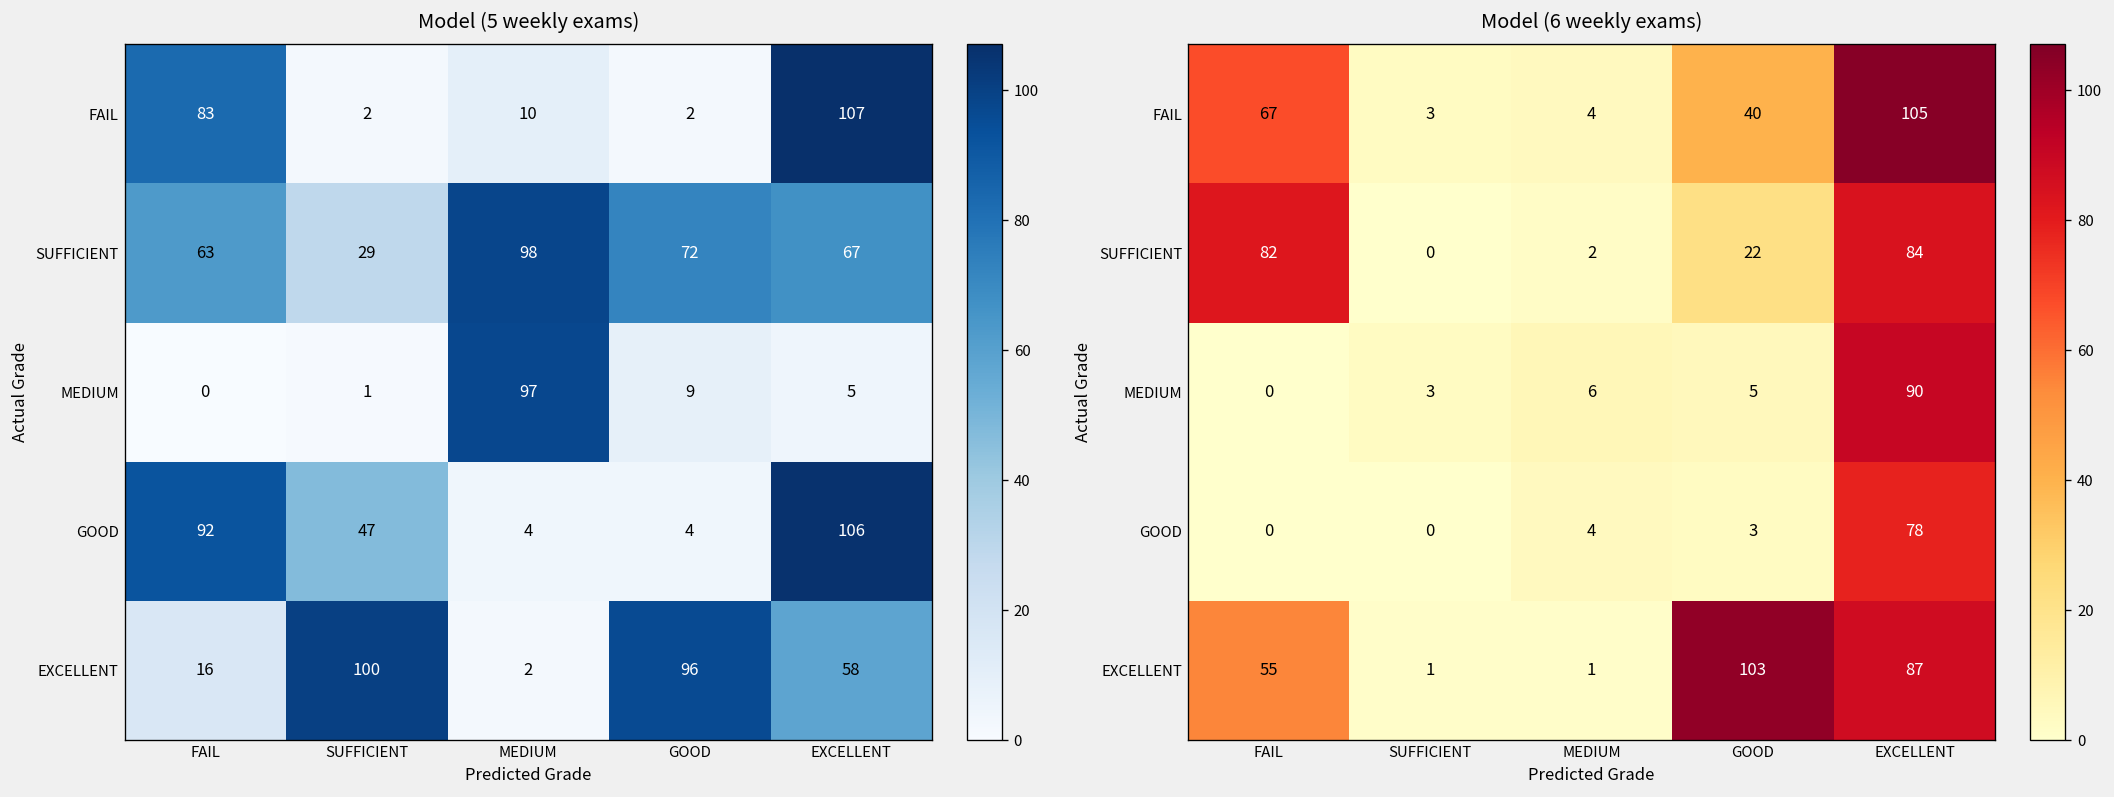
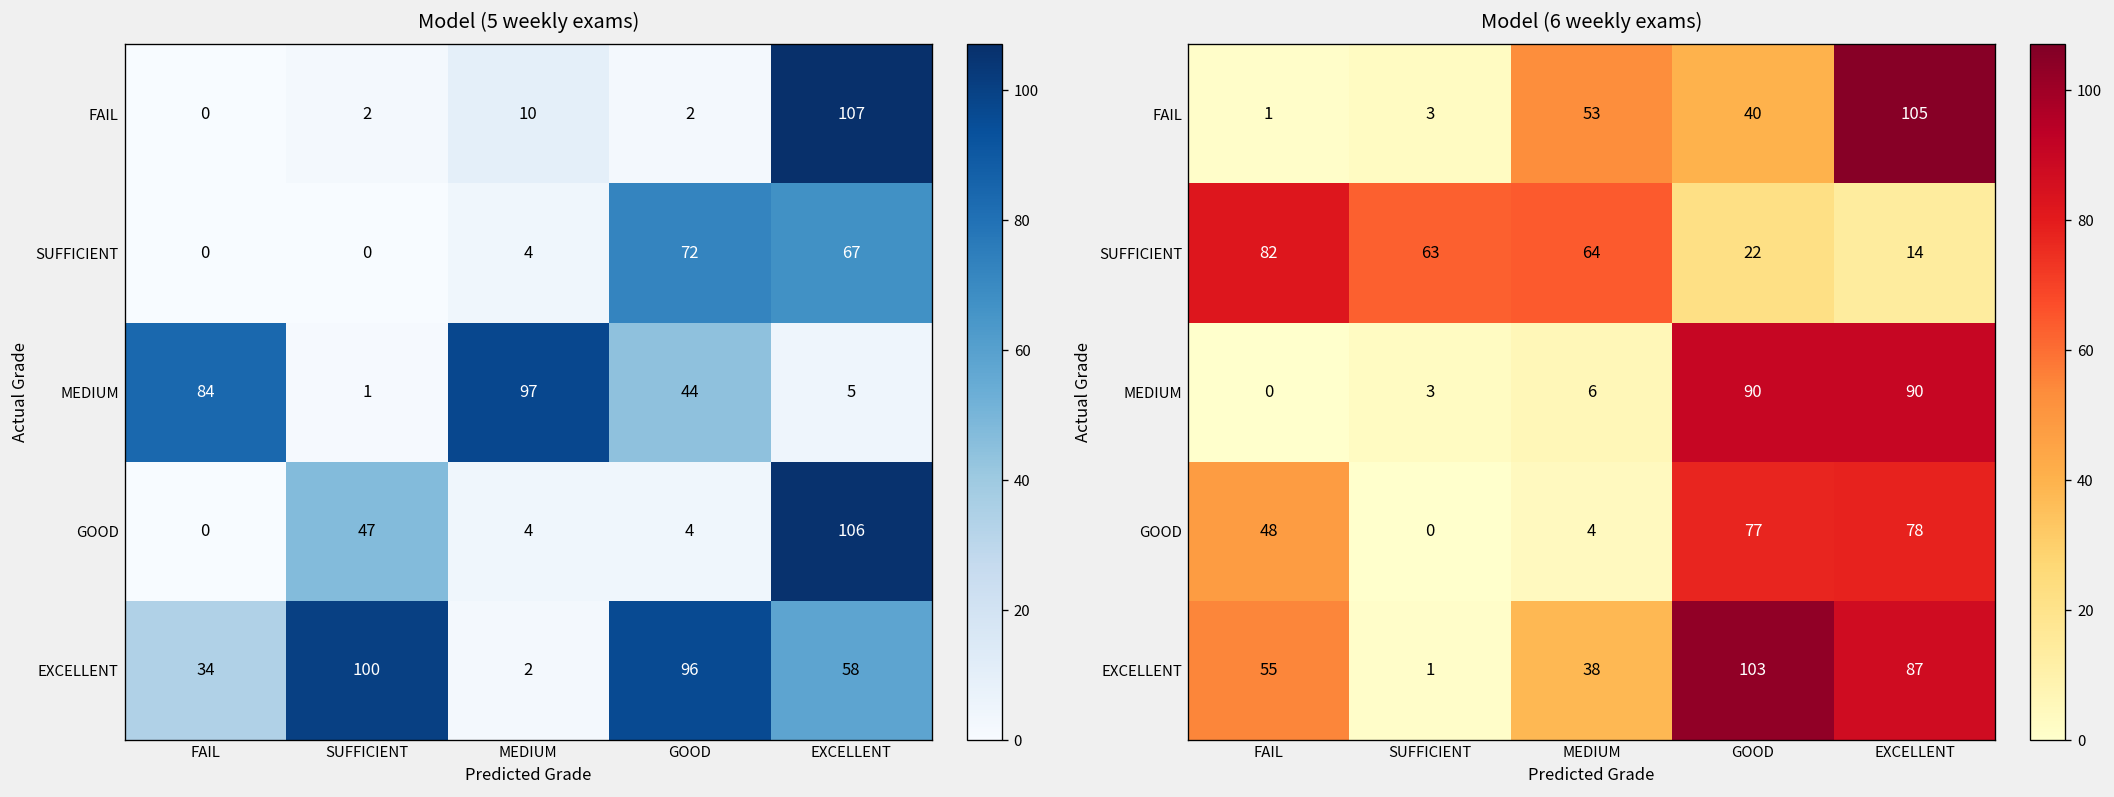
  {
    "Model (5 weekly exams)": {
      "FAIL": {
-       "FAIL": 83,
+       "FAIL": 0,
        "SUFFICIENT": 2,
        "MEDIUM": 10,
        "GOOD": 2,
        "EXCELLENT": 107
      },
      "SUFFICIENT": {
-       "FAIL": 63,
-       "SUFFICIENT": 29,
-       "MEDIUM": 98,
+       "FAIL": 0,
+       "SUFFICIENT": 0,
+       "MEDIUM": 4,
        "GOOD": 72,
        "EXCELLENT": 67
      },
      "MEDIUM": {
-       "FAIL": 0,
+       "FAIL": 84,
        "SUFFICIENT": 1,
        "MEDIUM": 97,
-       "GOOD": 9,
+       "GOOD": 44,
        "EXCELLENT": 5
      },
      "GOOD": {
-       "FAIL": 92,
+       "FAIL": 0,
        "SUFFICIENT": 47,
        "MEDIUM": 4,
        "GOOD": 4,
        "EXCELLENT": 106
      },
      "EXCELLENT": {
-       "FAIL": 16,
+       "FAIL": 34,
        "SUFFICIENT": 100,
        "MEDIUM": 2,
        "GOOD": 96,
        "EXCELLENT": 58
      }
    },
    "Model (6 weekly exams)": {
      "FAIL": {
-       "FAIL": 67,
+       "FAIL": 1,
        "SUFFICIENT": 3,
-       "MEDIUM": 4,
+       "MEDIUM": 53,
        "GOOD": 40,
        "EXCELLENT": 105
      },
      "SUFFICIENT": {
        "FAIL": 82,
-       "SUFFICIENT": 0,
-       "MEDIUM": 2,
+       "SUFFICIENT": 63,
+       "MEDIUM": 64,
        "GOOD": 22,
-       "EXCELLENT": 84
+       "EXCELLENT": 14
      },
      "MEDIUM": {
        "FAIL": 0,
        "SUFFICIENT": 3,
        "MEDIUM": 6,
-       "GOOD": 5,
+       "GOOD": 90,
        "EXCELLENT": 90
      },
      "GOOD": {
-       "FAIL": 0,
+       "FAIL": 48,
        "SUFFICIENT": 0,
        "MEDIUM": 4,
-       "GOOD": 3,
+       "GOOD": 77,
        "EXCELLENT": 78
      },
      "EXCELLENT": {
        "FAIL": 55,
        "SUFFICIENT": 1,
-       "MEDIUM": 1,
+       "MEDIUM": 38,
        "GOOD": 103,
        "EXCELLENT": 87
      }
    }
  }
